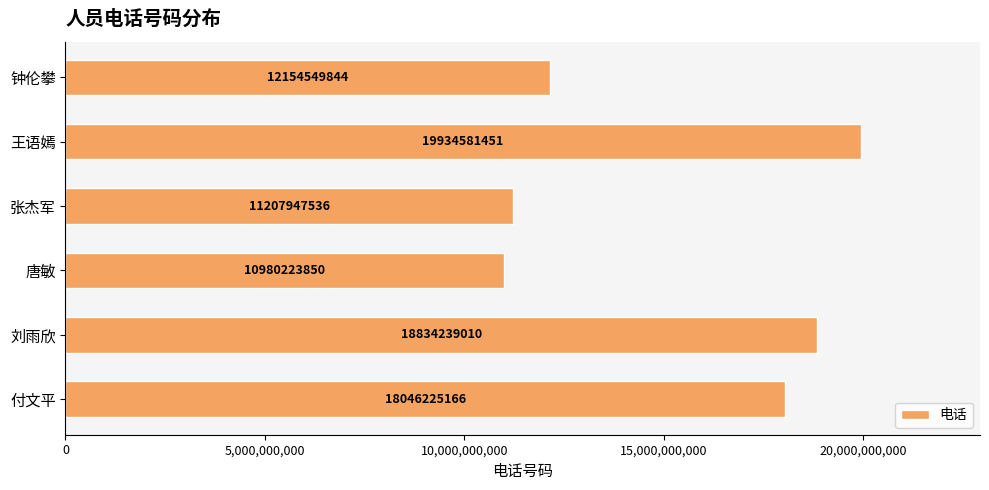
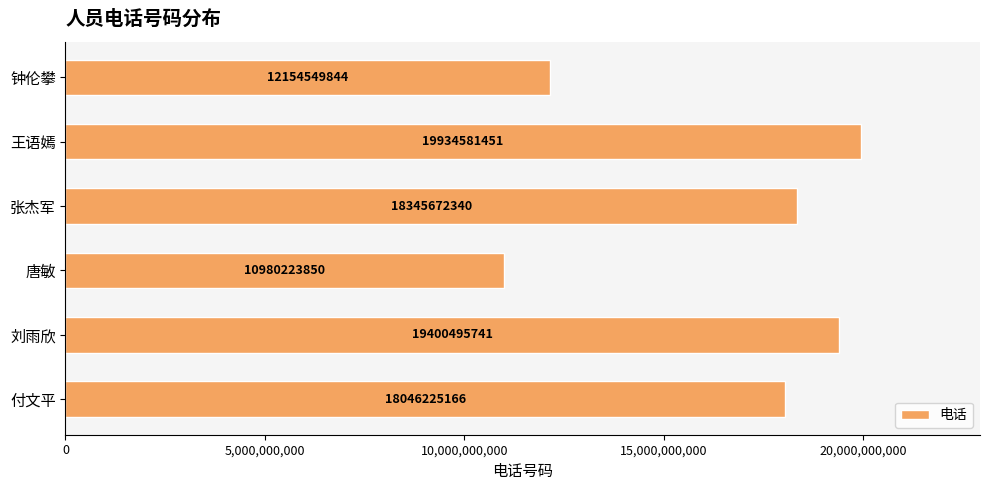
  {
    "钟伦攀": 12154549844,
    "王语嫣": 19934581451,
-   "张杰军": 11207947536,
+   "张杰军": 18345672340,
    "唐敏": 10980223850,
-   "刘雨欣": 18834239010,
+   "刘雨欣": 19400495741,
    "付文平": 18046225166
  }
